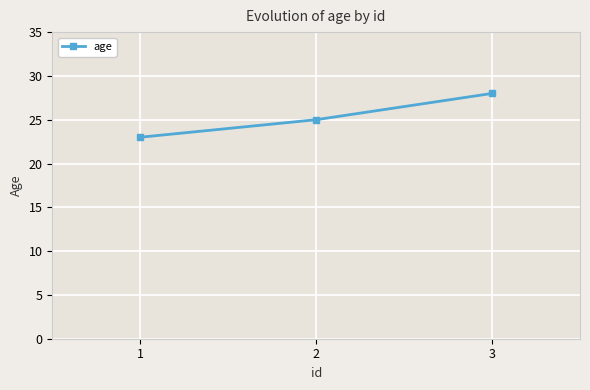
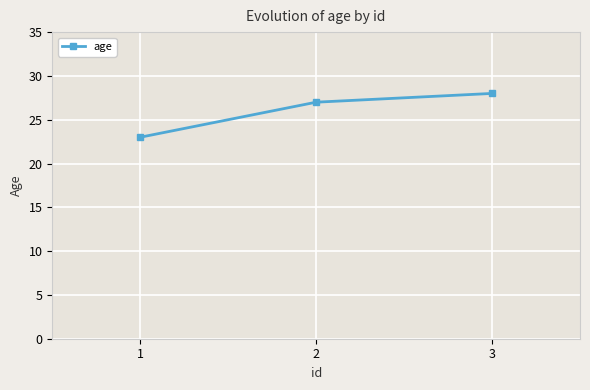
  {
    "1": 23,
-   "2": 25,
+   "2": 27,
    "3": 28
  }
